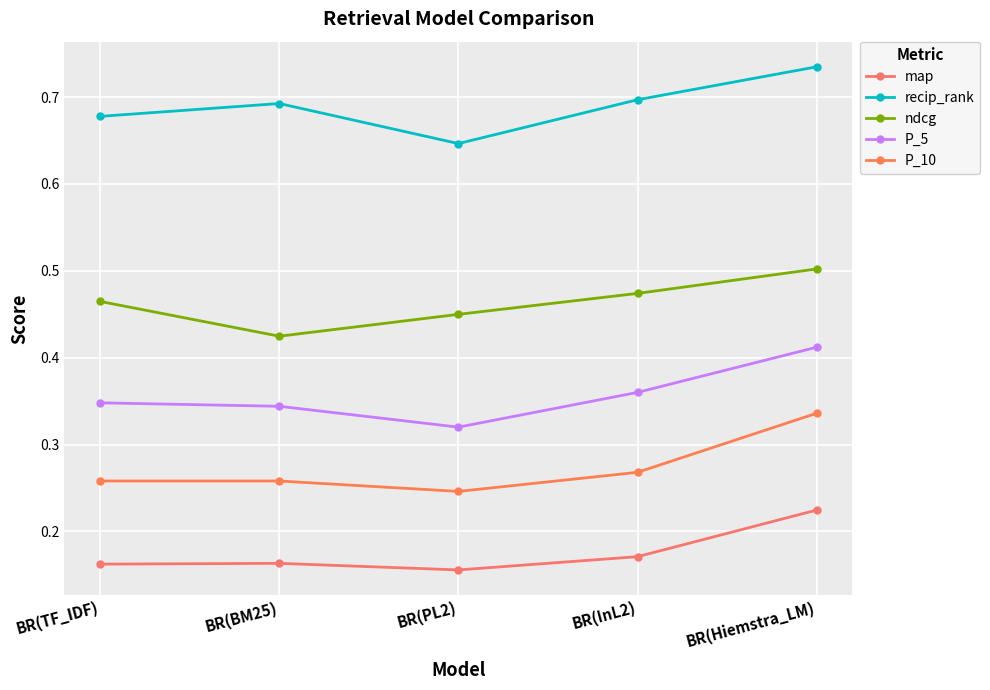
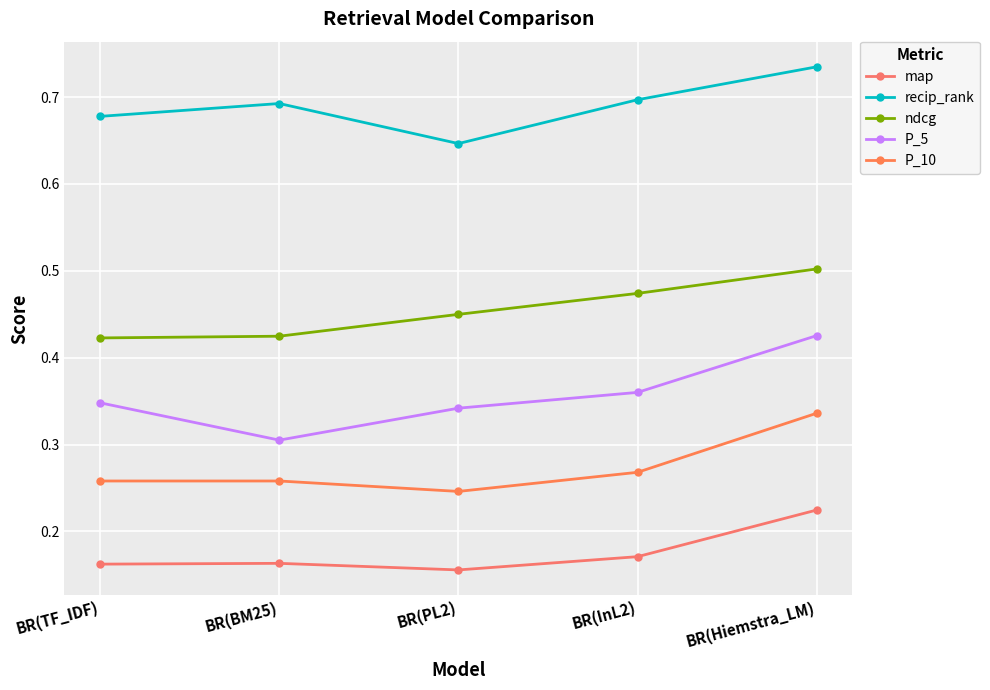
  {
    "recip_rank": {
      "BR(TF_IDF)": 0.68,
      "BR(BM25)": 0.69,
      "BR(PL2)": 0.65,
      "BR(InL2)": 0.70,
      "BR(Hiemstra_LM)": 0.73
    },
    "ndcg": {
-     "BR(TF_IDF)": 0.46,
+     "BR(TF_IDF)": 0.42,
      "BR(BM25)": 0.42,
      "BR(PL2)": 0.45,
      "BR(InL2)": 0.47,
      "BR(Hiemstra_LM)": 0.50
    },
    "P_5": {
      "BR(TF_IDF)": 0.35,
-     "BR(BM25)": 0.34,
-     "BR(PL2)": 0.32,
+     "BR(BM25)": 0.31,
+     "BR(PL2)": 0.34,
      "BR(InL2)": 0.36,
-     "BR(Hiemstra_LM)": 0.41
+     "BR(Hiemstra_LM)": 0.43
    }
  }
